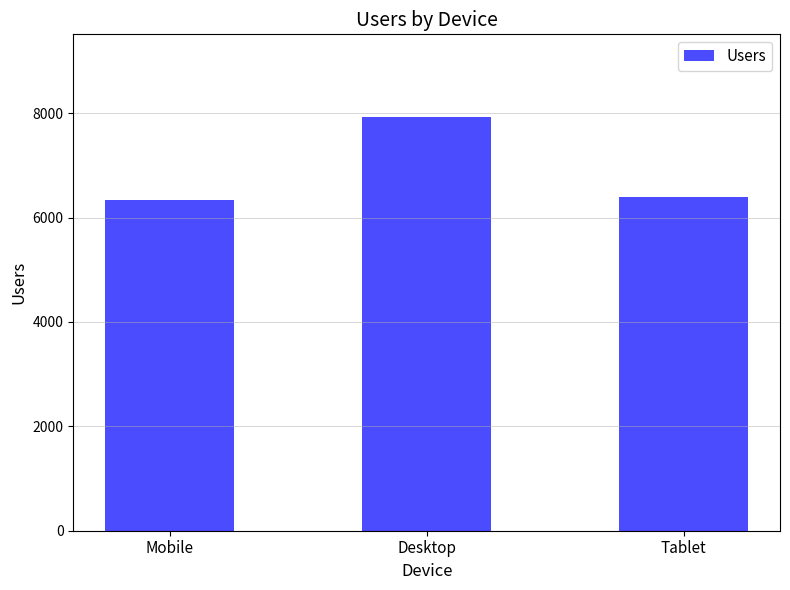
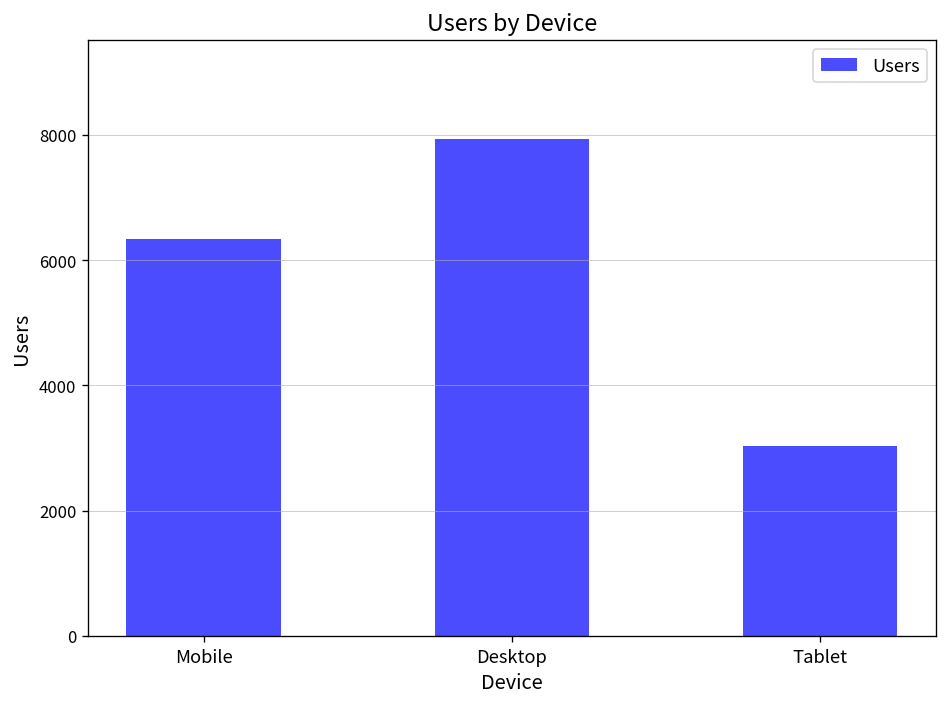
  {
    "Mobile": 6300,
    "Desktop": 7900,
-   "Tablet": 6400
+   "Tablet": 3000
  }
